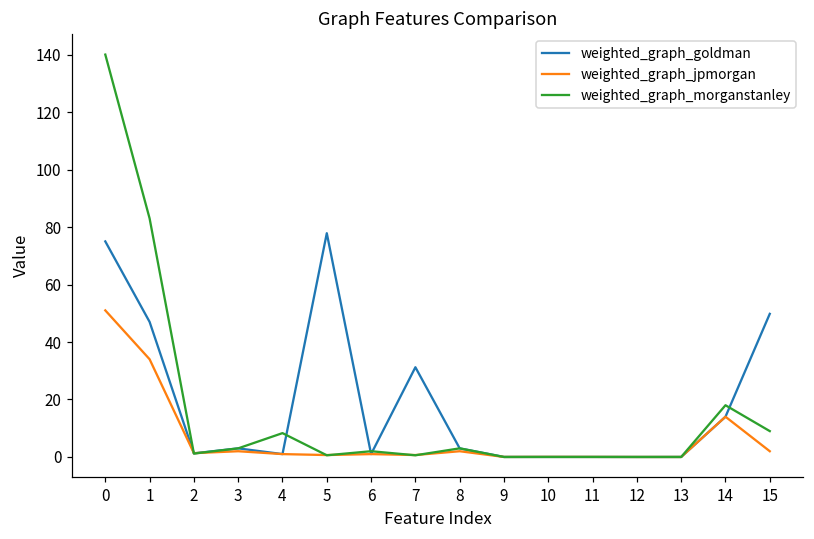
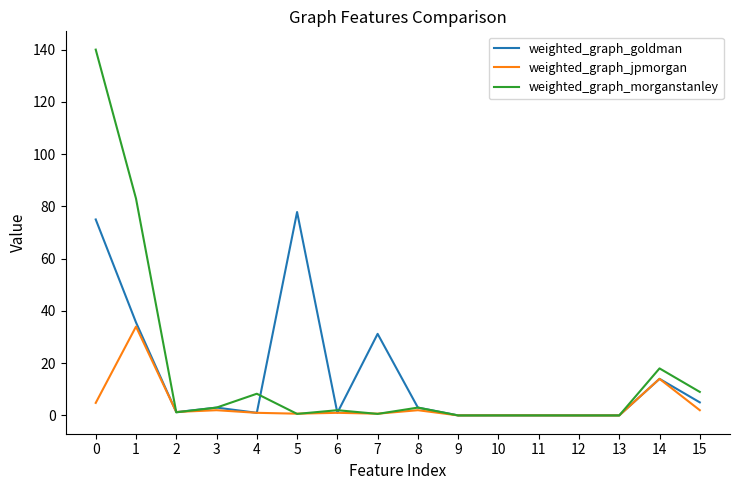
  {
    "weighted_graph_goldman": {
      "0": 75,
-     "1": 47,
+     "1": 36,
      "5": 78,
      "7": 31,
-     "15": 50
+     "15": 5
    },
    "weighted_graph_jpmorgan": {
-     "0": 51,
+     "0": 5,
      "1": 34,
      "3": 2,
      "8": 2,
      "15": 2
    },
    "weighted_graph_morganstanley": {
      "0": 140,
      "1": 83,
      "4": 8,
      "6": 2,
      "14": 18,
      "15": 9
    }
  }
